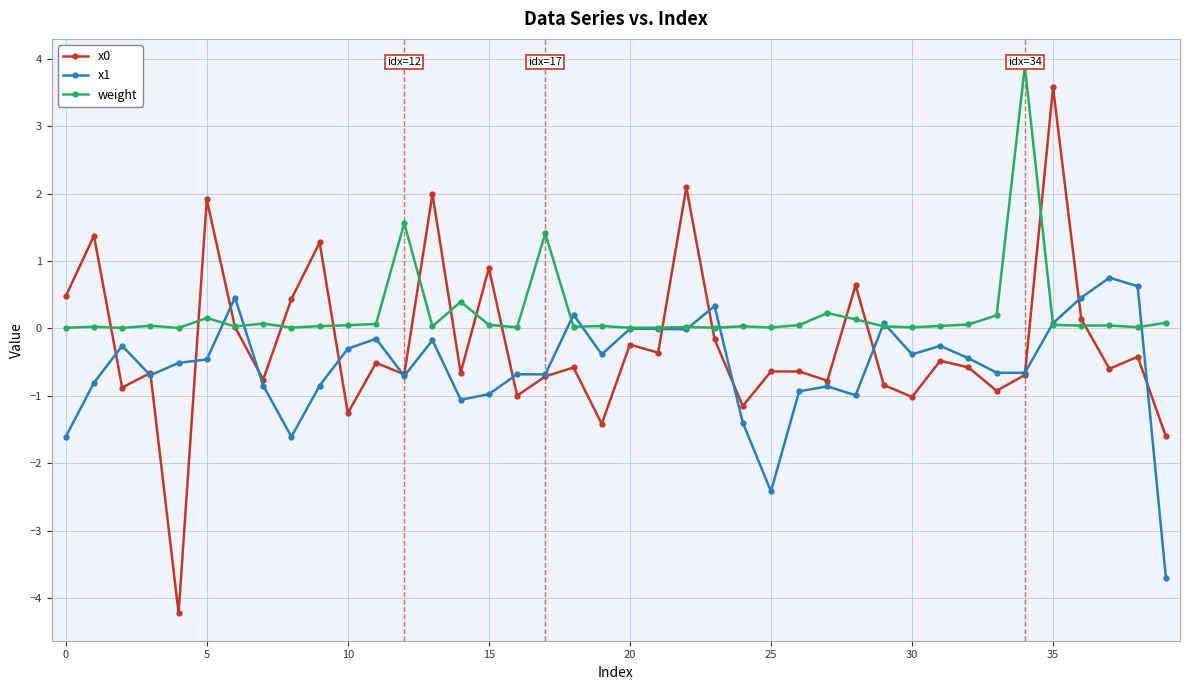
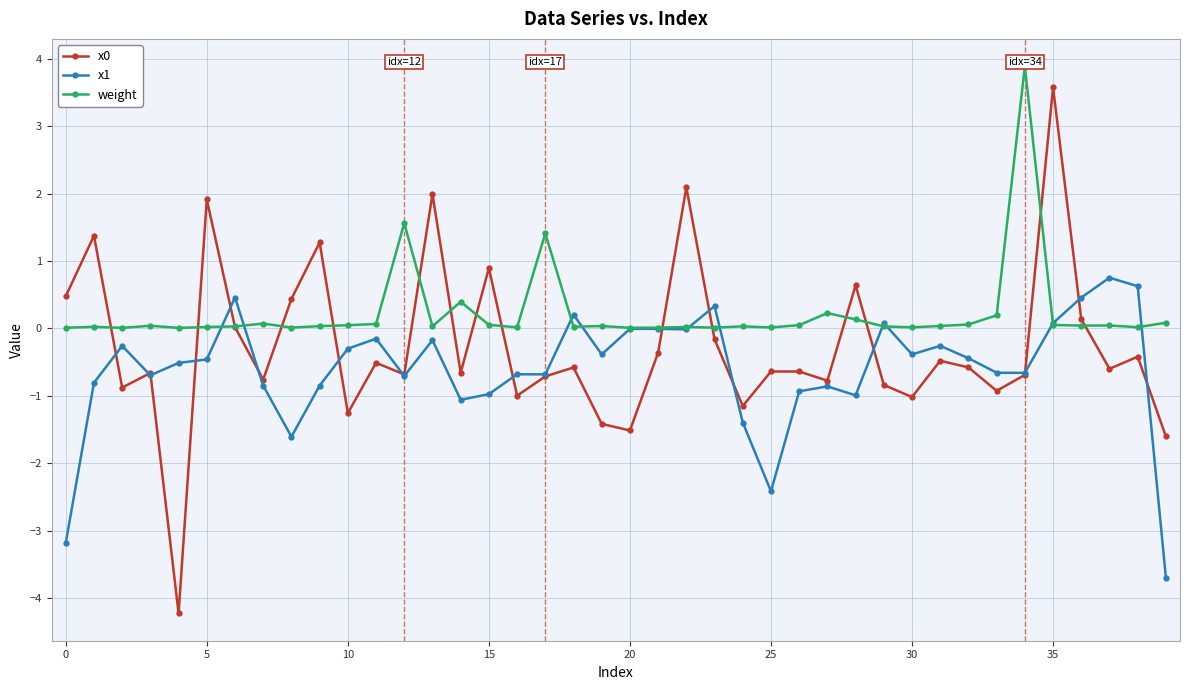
  {
    "x0": {
      "0": 0.5,
      "5": 1.9,
      "10": -1.3,
      "15": 0.9,
-     "20": -0.2,
+     "20": -1.5,
      "25": -0.6,
      "30": -1.0,
      "35": 3.6
    },
    "x1": {
-     "0": -1.6,
+     "0": -3.2,
      "5": -0.5,
      "10": -0.3,
      "15": -1.0,
      "25": -2.4,
      "30": -0.4
    },
    "weight": {
      "0": 0.0,
-     "5": 0.2,
+     "5": 0.0,
      "10": 0.0,
      "15": 0.1,
      "25": 0.0,
      "30": 0.0
    }
  }
